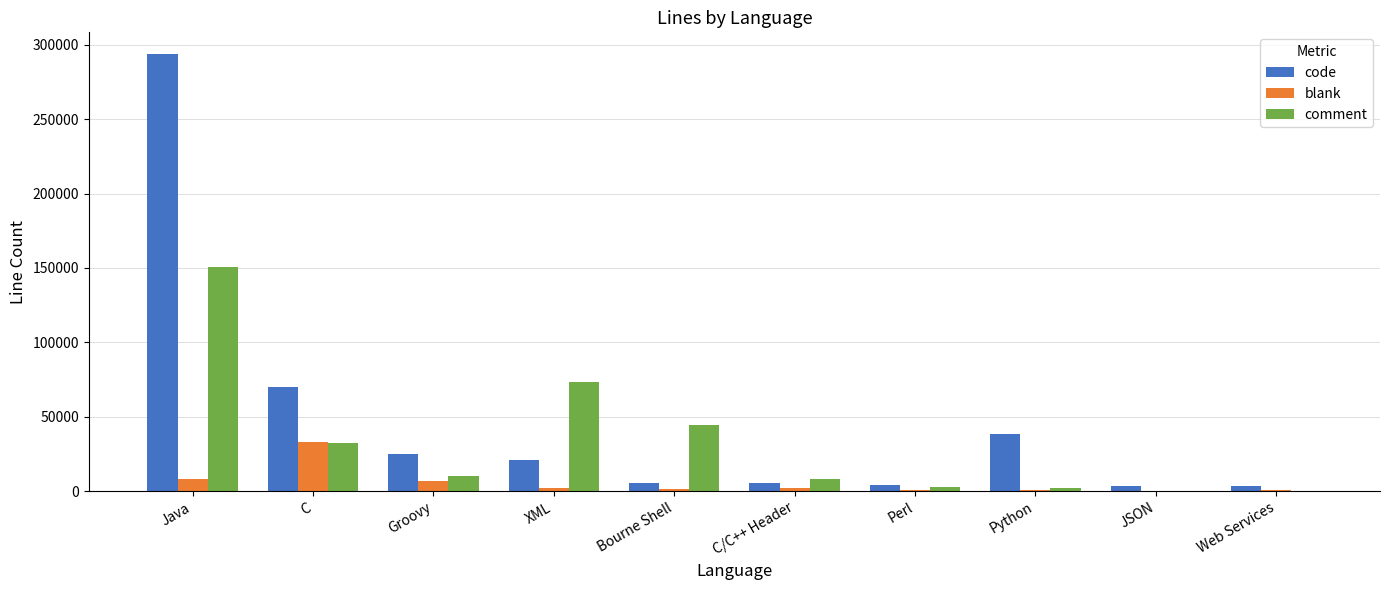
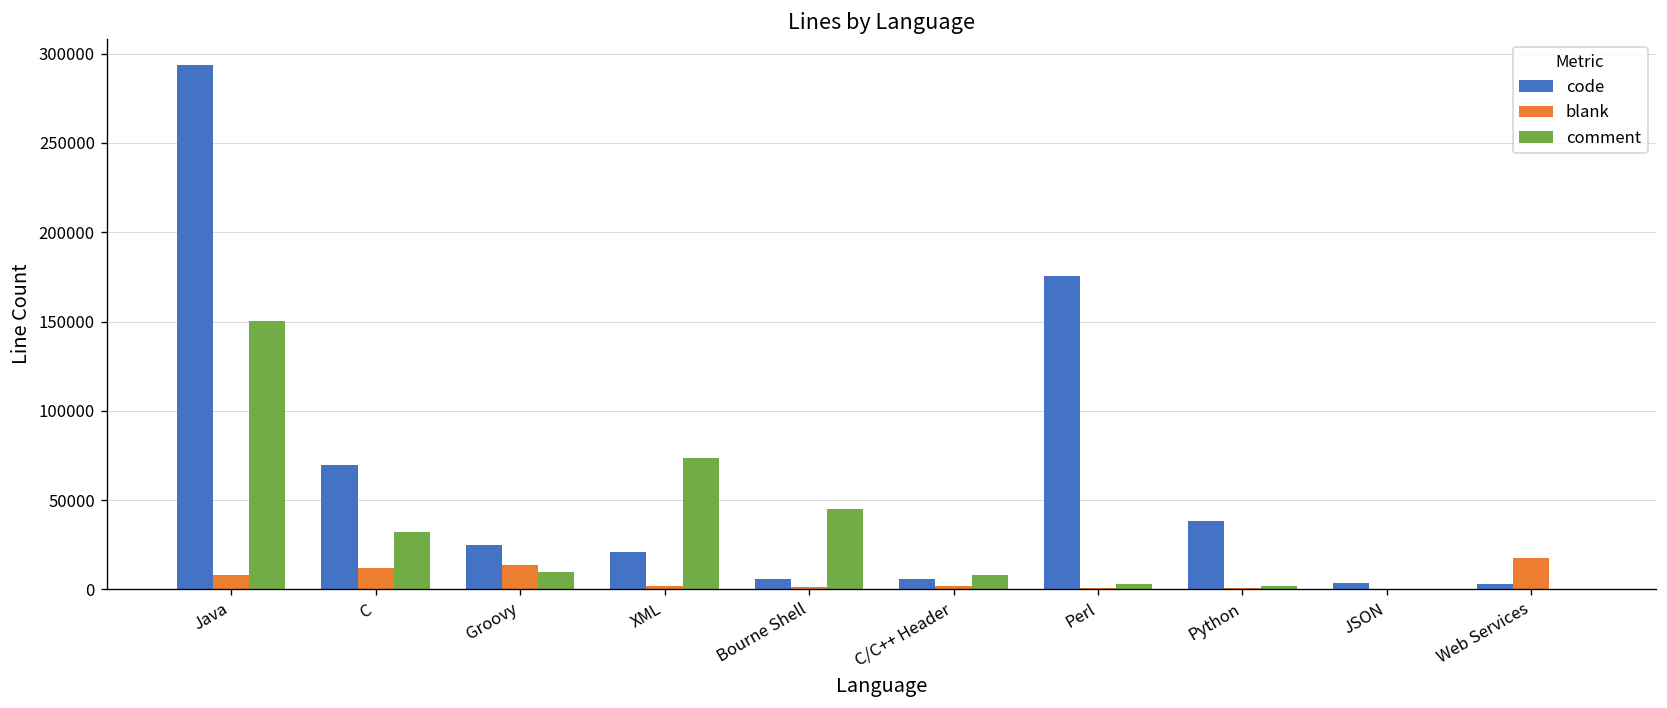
  {
    "code": {
      "Java": 294000,
      "C": 70000,
      "Groovy": 25000,
      "XML": 21000,
      "Bourne Shell": 6000,
      "C/C++ Header": 6000,
-     "Perl": 4000,
+     "Perl": 175000,
      "Python": 38000,
      "JSON": 3000,
      "Web Services": 3000
    },
    "blank": {
      "Java": 8000,
-     "C": 33000,
-     "Groovy": 7000,
+     "C": 12000,
+     "Groovy": 14000,
      "XML": 2000,
      "C/C++ Header": 2000,
      "JSON": 0,
-     "Web Services": 1000
+     "Web Services": 17000
    },
    "comment": {
      "Java": 150000,
      "C": 32000,
      "Groovy": 10000,
      "XML": 74000,
      "Bourne Shell": 45000,
      "C/C++ Header": 8000,
      "Perl": 3000,
      "Python": 2000,
      "JSON": 0
    }
  }
